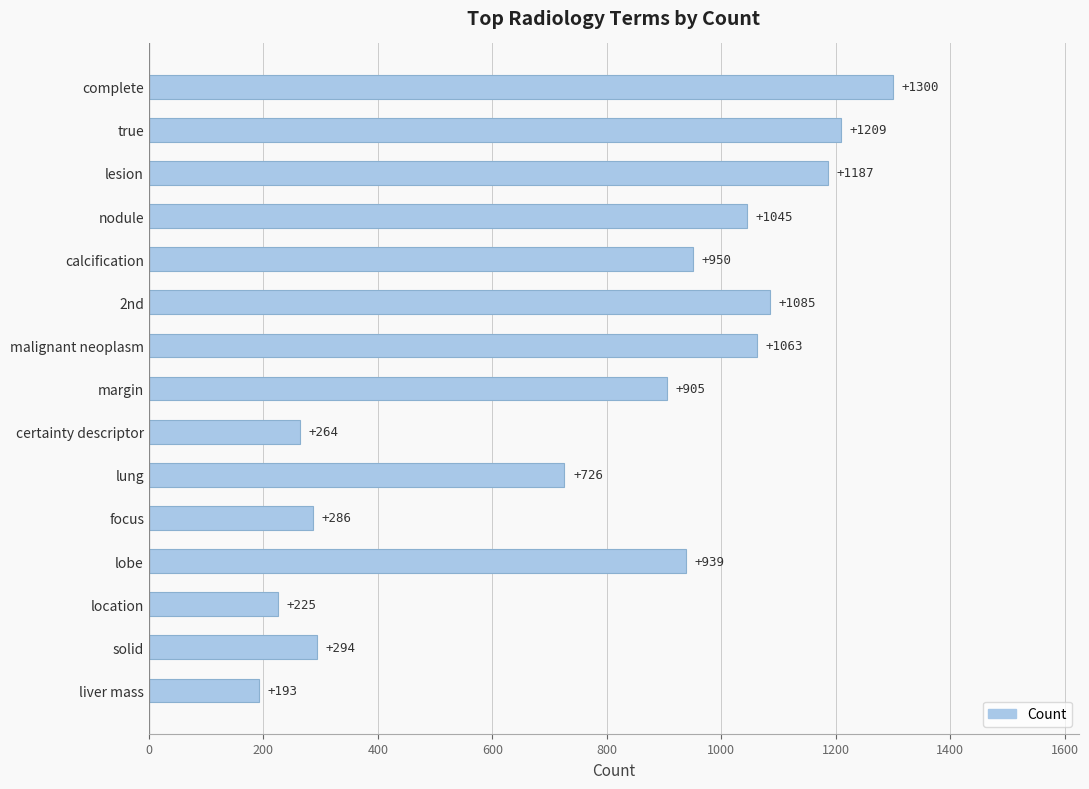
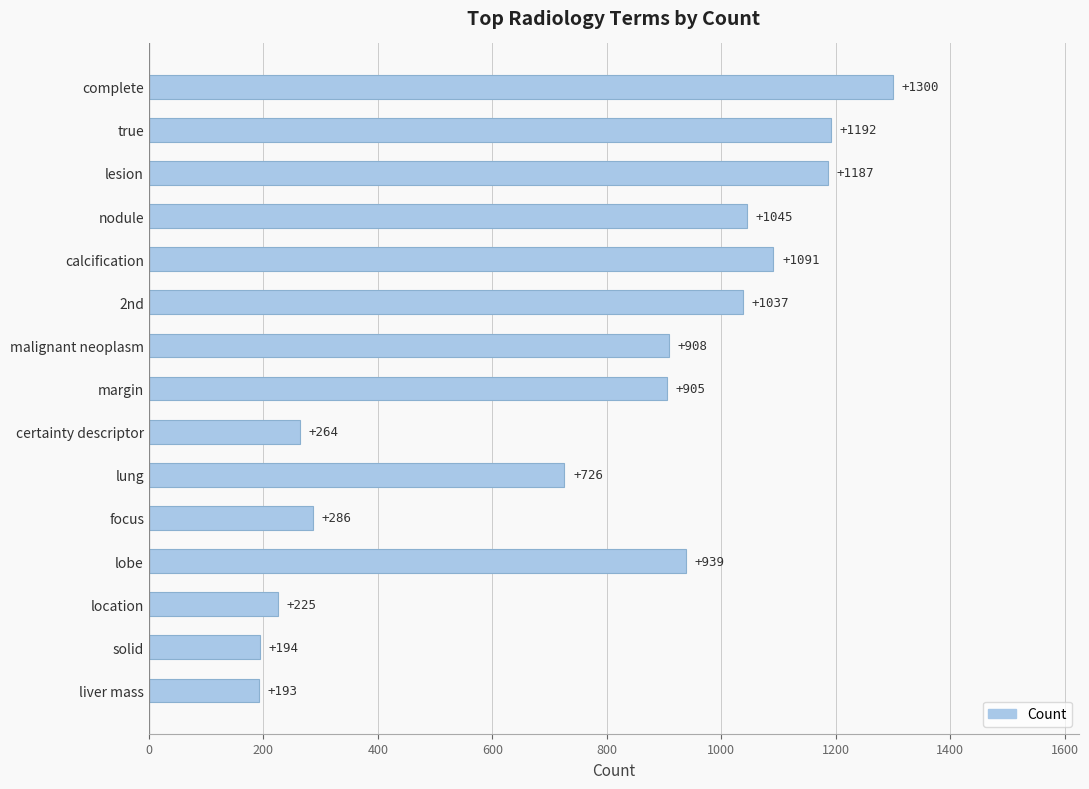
  {
    "complete": "+1300",
-   "true": "+1209",
+   "true": "+1192",
    "lesion": "+1187",
    "nodule": "+1045",
-   "calcification": "+950",
-   "2nd": "+1085",
-   "malignant neoplasm": "+1063",
+   "calcification": "+1091",
+   "2nd": "+1037",
+   "malignant neoplasm": "+908",
    "margin": "+905",
    "certainty descriptor": "+264",
    "lung": "+726",
    "focus": "+286",
    "lobe": "+939",
    "location": "+225",
-   "solid": "+294",
+   "solid": "+194",
    "liver mass": "+193"
  }
